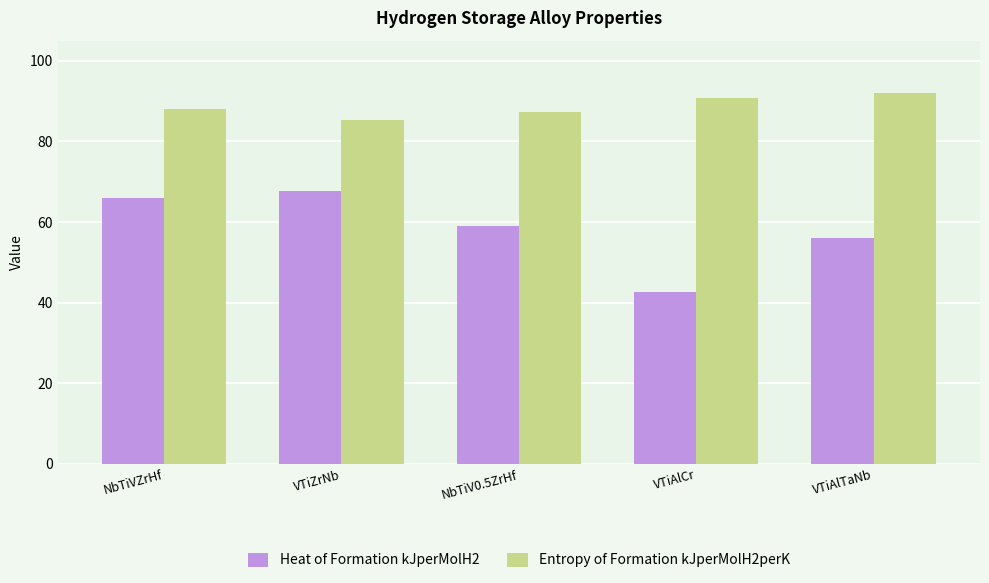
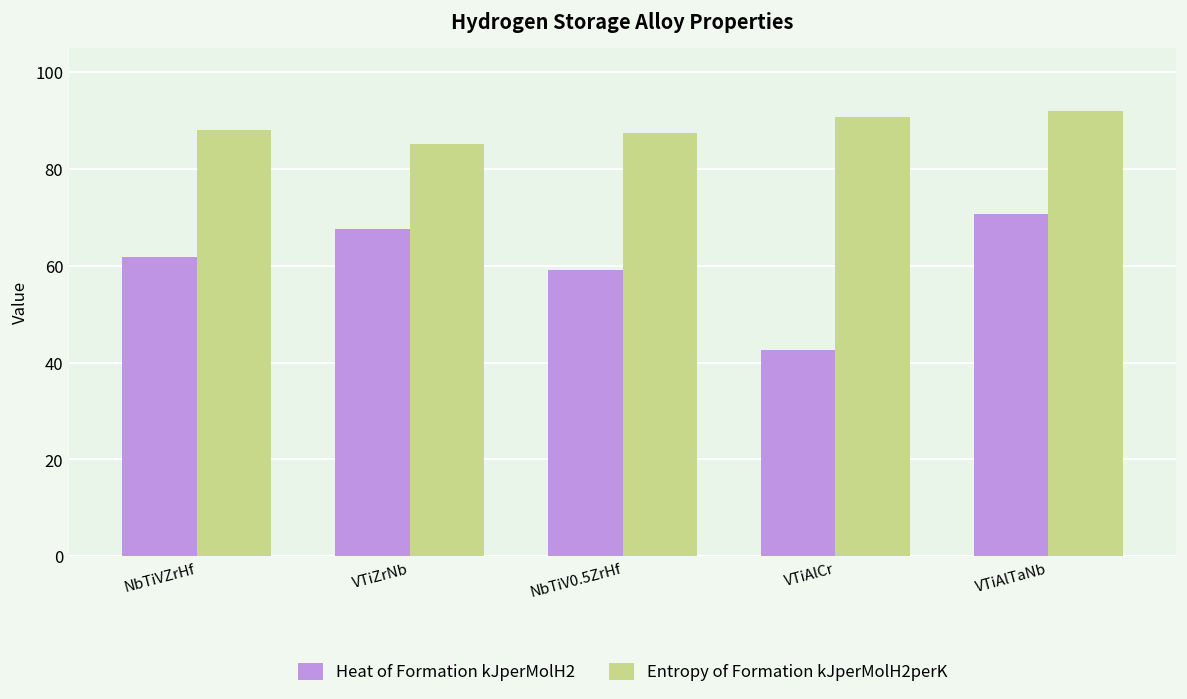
  {
    "Heat of Formation kJperMolH2": {
-     "NbTiVZrHf": 66,
+     "NbTiVZrHf": 62,
      "VTiZrNb": 68,
      "NbTiV0.5ZrHf": 59,
      "VTiAlCr": 43,
-     "VTiAlTaNb": 56
+     "VTiAlTaNb": 71
    },
    "Entropy of Formation kJperMolH2perK": {
      "NbTiVZrHf": 88,
      "VTiZrNb": 85,
      "NbTiV0.5ZrHf": 87,
      "VTiAlCr": 91,
      "VTiAlTaNb": 92
    }
  }
